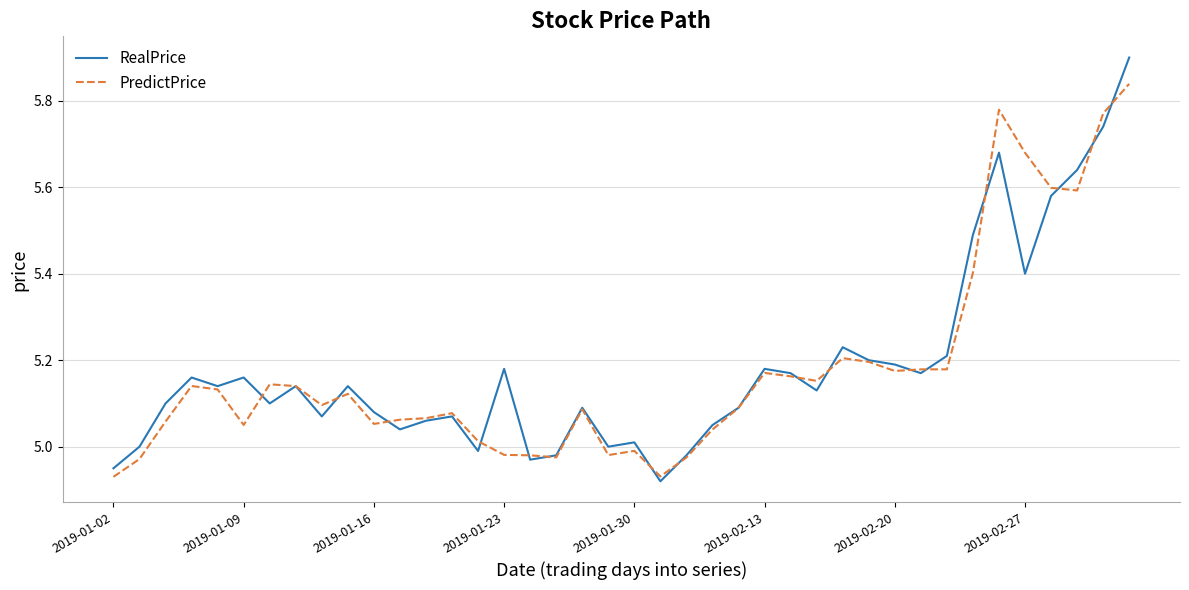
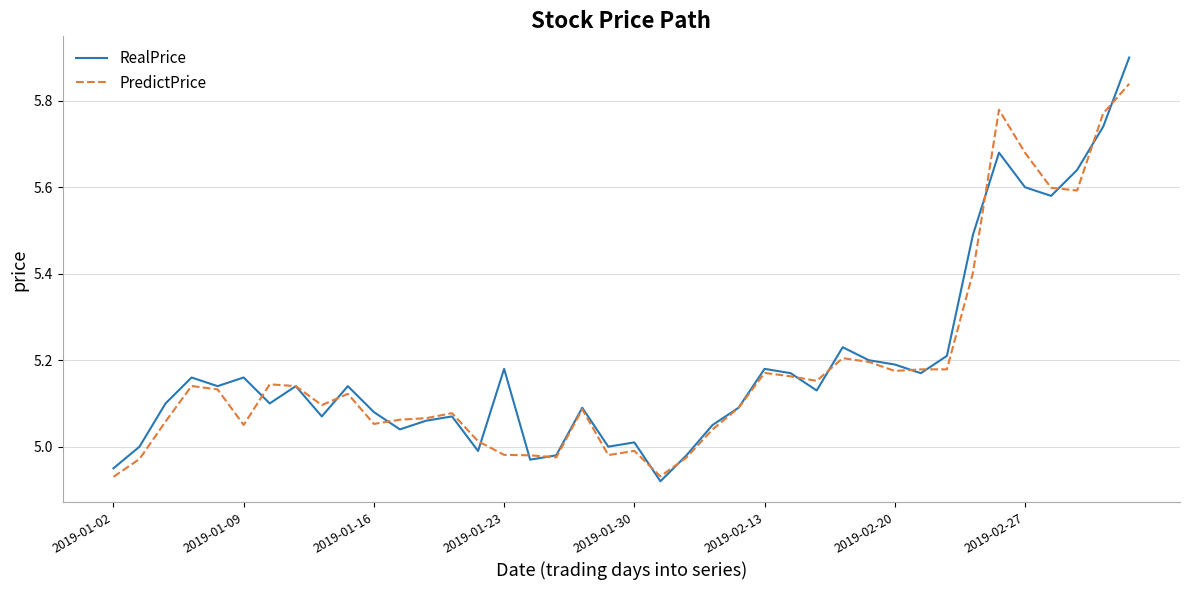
  {
    "RealPrice": {
      "2019-01-02": 4.95,
      "2019-01-09": 5.16,
      "2019-01-16": 5.08,
      "2019-01-23": 5.18,
      "2019-01-30": 5.01,
      "2019-02-13": 5.18,
      "2019-02-20": 5.19,
-     "2019-02-27": 5.4
+     "2019-02-27": 5.6
    },
    "PredictPrice": {
      "2019-01-02": 4.93,
      "2019-01-09": 5.05,
      "2019-01-16": 5.05,
      "2019-01-23": 4.98,
      "2019-01-30": 4.99,
      "2019-02-13": 5.17,
      "2019-02-20": 5.18,
      "2019-02-27": 5.68
    }
  }
